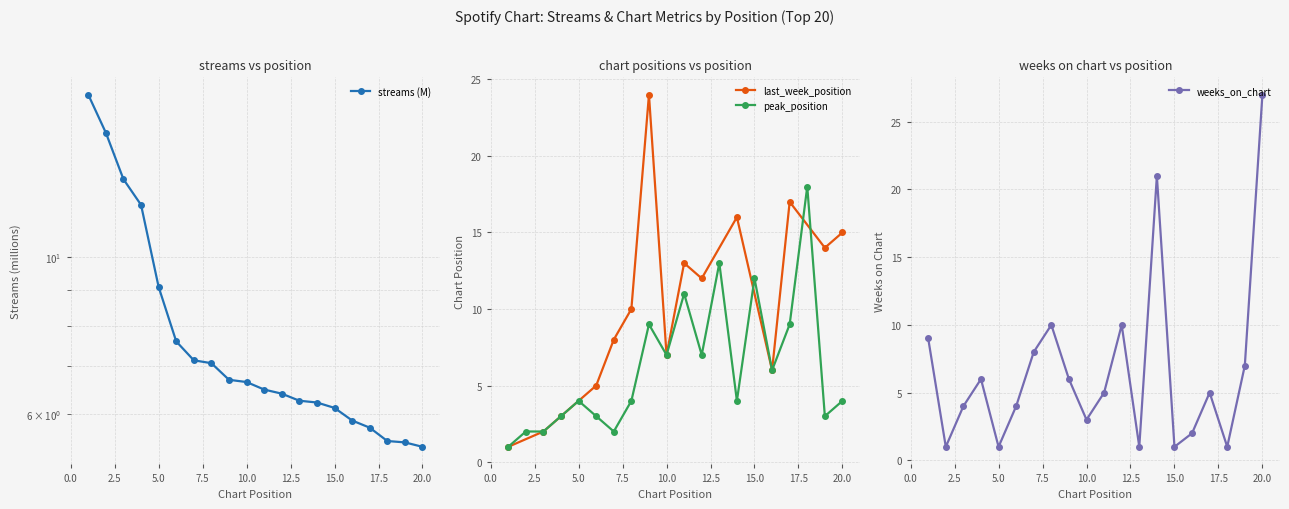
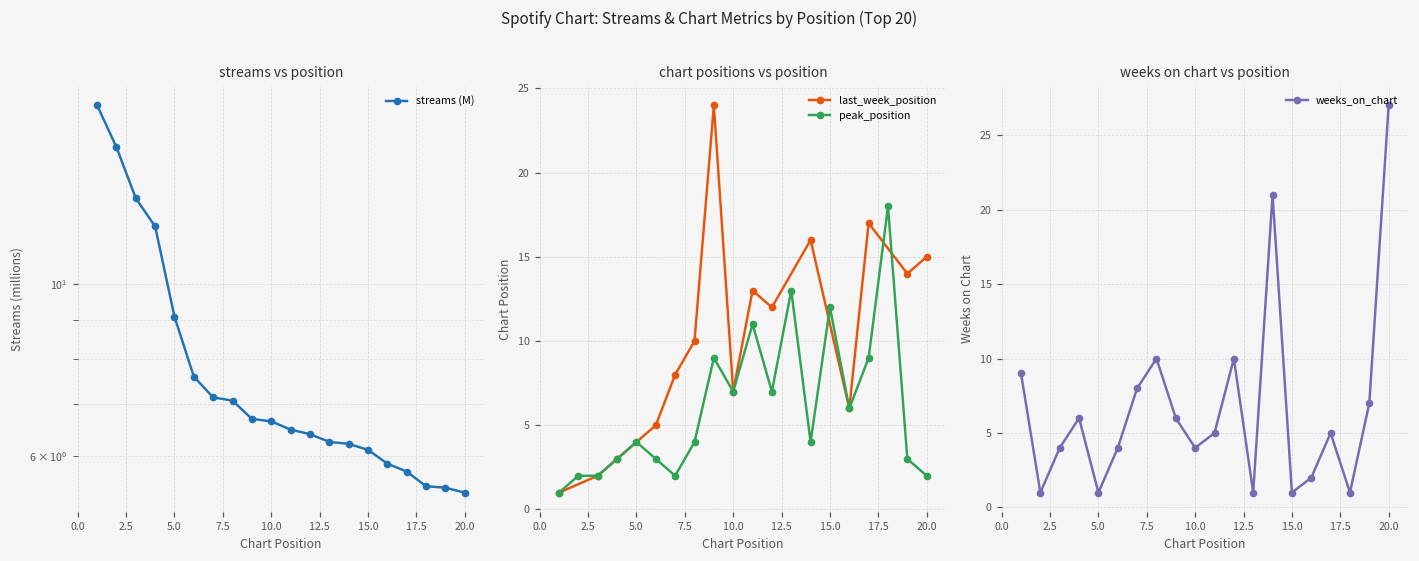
  {
    "chart positions vs position": {
      "last_week_position": {
        "20.0": 15
      },
      "peak_position": {
        "5.0": 4,
        "15.0": 12,
-       "20.0": 4
+       "20.0": 2
      }
    },
    "weeks on chart vs position": {
      "5.0": 1,
-     "10.0": 3,
+     "10.0": 4,
      "15.0": 1,
      "20.0": 27
    }
  }
